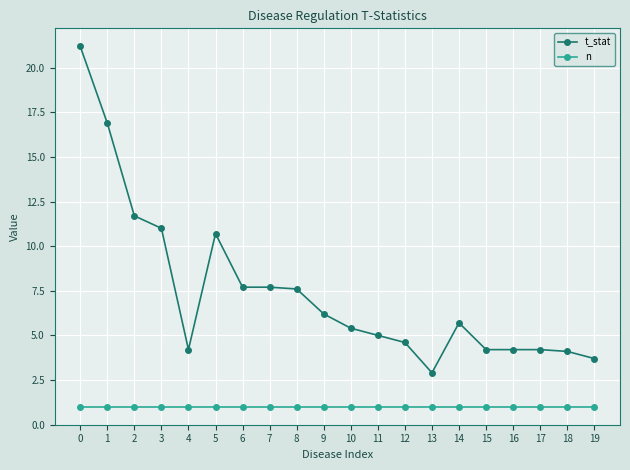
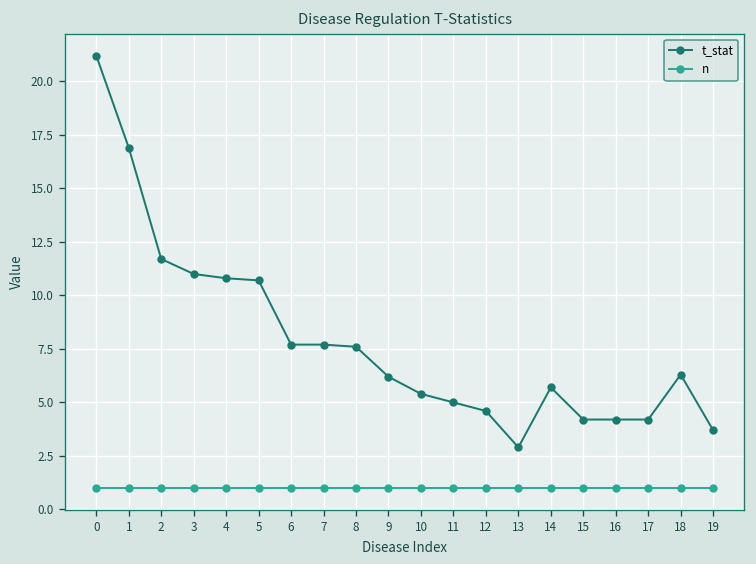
  {
    "t_stat": {
      "0": 21.2,
      "1": 16.9,
      "2": 11.7,
      "3": 11.0,
-     "4": 4.2,
+     "4": 10.8,
      "5": 10.7,
      "6": 7.7,
      "7": 7.7,
      "8": 7.6,
      "9": 6.2,
      "10": 5.4,
      "11": 5.0,
      "12": 4.6,
      "13": 2.9,
      "14": 5.7,
      "15": 4.2,
      "16": 4.2,
      "17": 4.2,
-     "18": 4.1,
+     "18": 6.3,
      "19": 3.7
    },
    "n": {
      "0": 1.0,
      "1": 1.0,
      "2": 1.0,
      "3": 1.0,
      "4": 1.0,
      "5": 1.0,
      "6": 1.0,
      "7": 1.0,
      "8": 1.0,
      "9": 1.0,
      "10": 1.0,
      "11": 1.0,
      "12": 1.0,
      "13": 1.0,
      "14": 1.0,
      "15": 1.0,
      "16": 1.0,
      "17": 1.0,
      "18": 1.0,
      "19": 1.0
    }
  }
